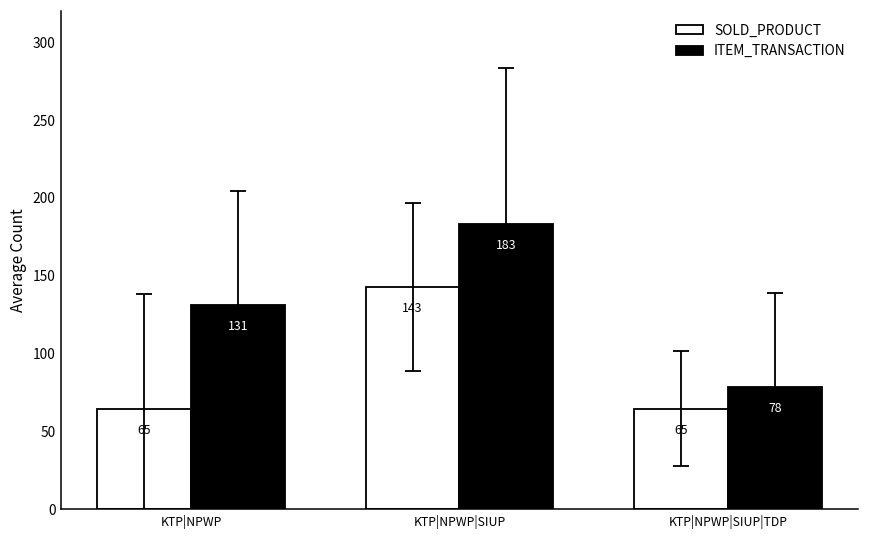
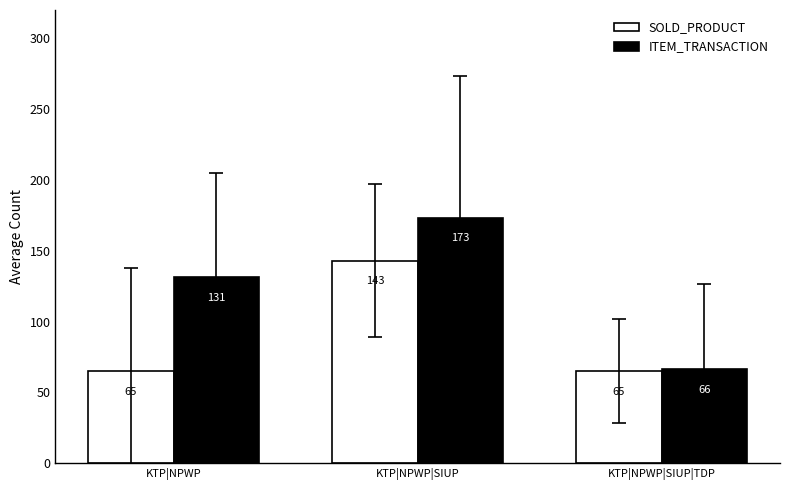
  {
    "SOLD_PRODUCT": {
      "KTP|NPWP": 65,
      "KTP|NPWP|SIUP": 143,
      "KTP|NPWP|SIUP|TDP": 65
    },
    "ITEM_TRANSACTION": {
      "KTP|NPWP": 131,
-     "KTP|NPWP|SIUP": 183,
-     "KTP|NPWP|SIUP|TDP": 78
+     "KTP|NPWP|SIUP": 173,
+     "KTP|NPWP|SIUP|TDP": 66
    }
  }
